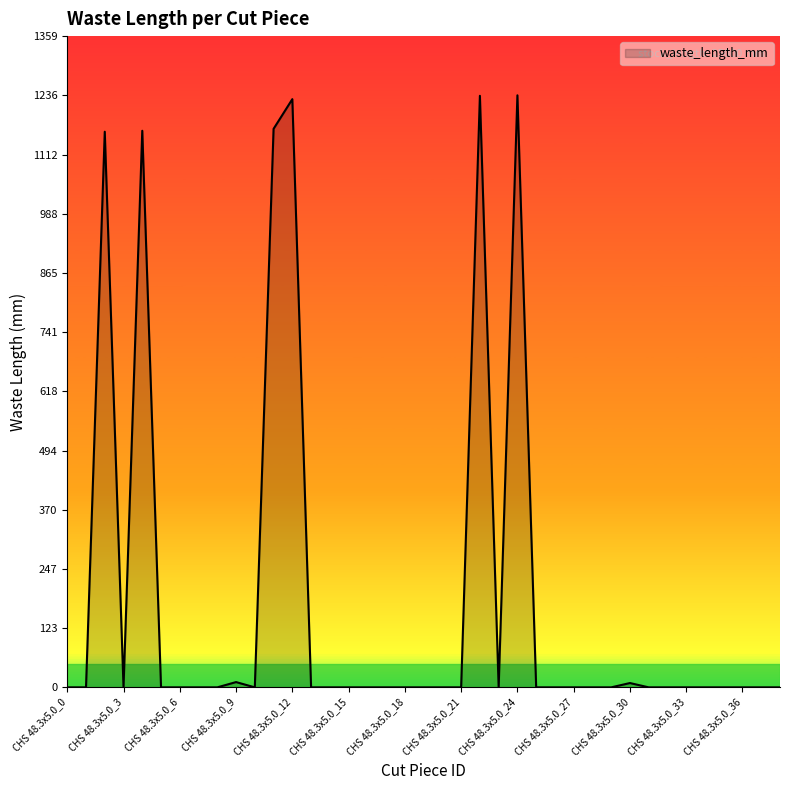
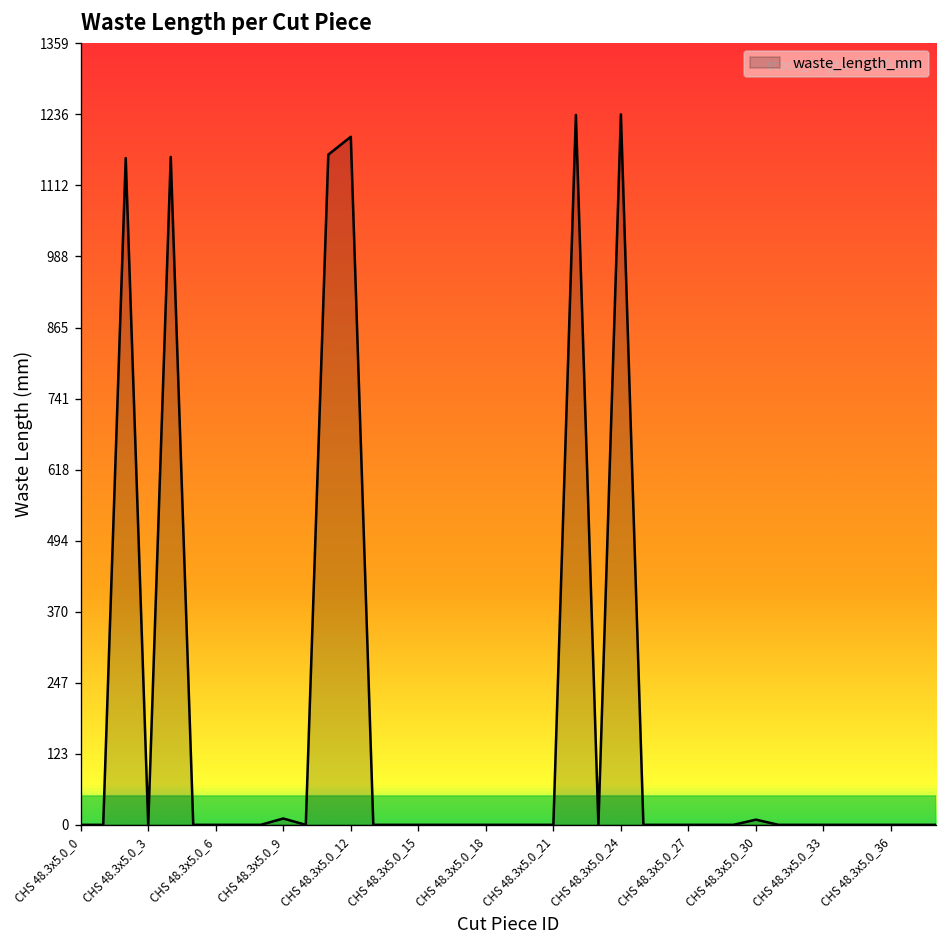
  {
-   "CHS 48.3x5.0_12": 1230,
+   "CHS 48.3x5.0_12": 1200,
    "CHS 48.3x5.0_24": 1240
  }
